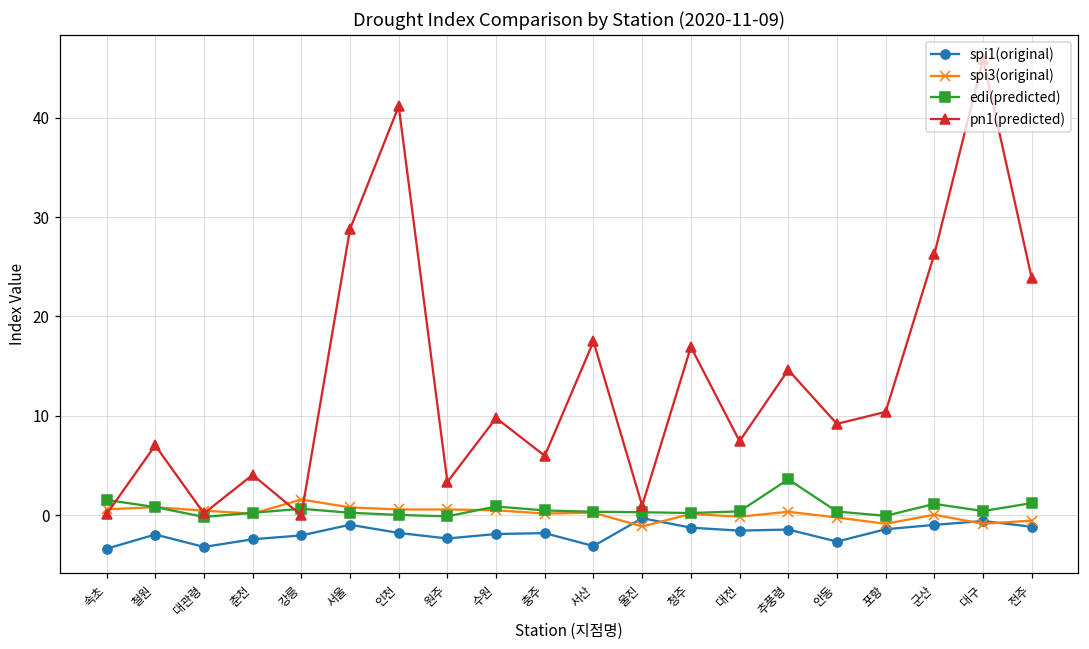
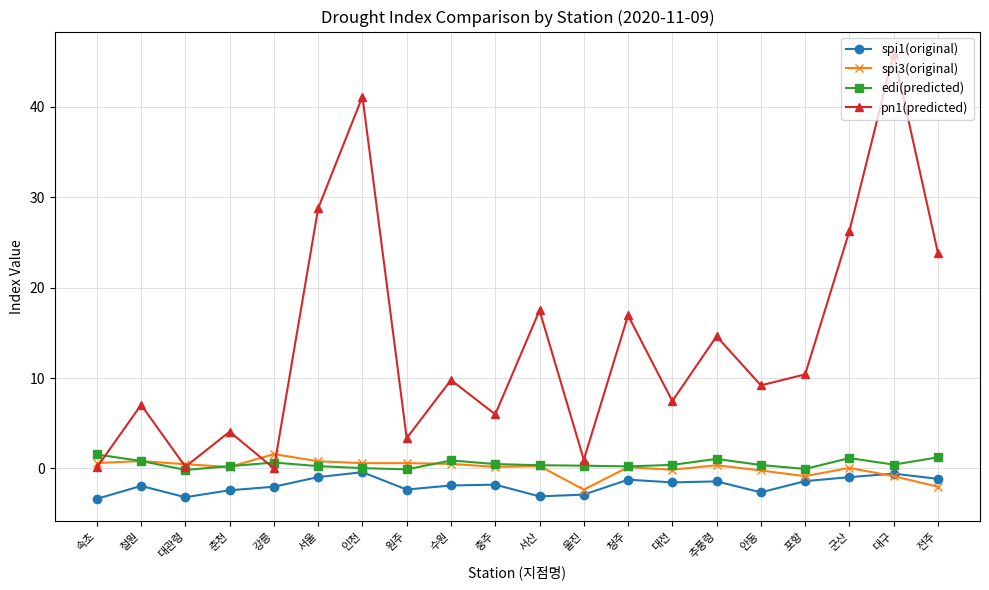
  {
    "spi1(original)": {
      "속초": -3,
      "철원": -2,
      "대관령": -3,
      "춘천": -2,
      "강릉": -2,
      "서울": -1,
-     "인천": -2,
+     "인천": 0,
      "원주": -2,
      "수원": -2,
      "충주": -2,
      "서산": -3,
-     "울진": 0,
+     "울진": -3,
      "청주": -1,
      "대전": -2,
      "추풍령": -1,
      "안동": -3,
      "포항": -1,
      "군산": -1,
      "대구": -1,
      "전주": -1
    },
    "spi3(original)": {
      "속초": 1,
      "대관령": 0,
      "강릉": 2,
      "서울": 1,
      "인천": 1,
      "원주": 1,
      "수원": 1,
      "충주": 0,
-     "울진": -1,
+     "울진": -2,
      "대전": 0,
      "추풍령": 0,
      "안동": 0,
      "포항": -1,
      "군산": 0,
      "대구": -1,
-     "전주": -1
+     "전주": -2
    },
    "edi(predicted)": {
      "속초": 2,
      "대관령": 0,
      "강릉": 1,
      "서울": 0,
      "인천": 0,
      "원주": 0,
      "수원": 1,
      "충주": 0,
      "울진": 0,
      "대전": 0,
-     "추풍령": 4,
+     "추풍령": 1,
      "안동": 0,
      "포항": 0,
      "군산": 1,
      "대구": 0,
      "전주": 1
    },
    "pn1(predicted)": {
      "속초": 0,
      "철원": 7,
      "대관령": 0,
      "춘천": 4,
      "강릉": 0,
      "서울": 29,
      "인천": 41,
      "원주": 3,
      "수원": 10,
      "충주": 6,
      "서산": 17,
      "울진": 1,
      "청주": 17,
      "대전": 7,
      "추풍령": 15,
      "안동": 9,
      "포항": 10,
      "군산": 26,
      "전주": 24
    }
  }
